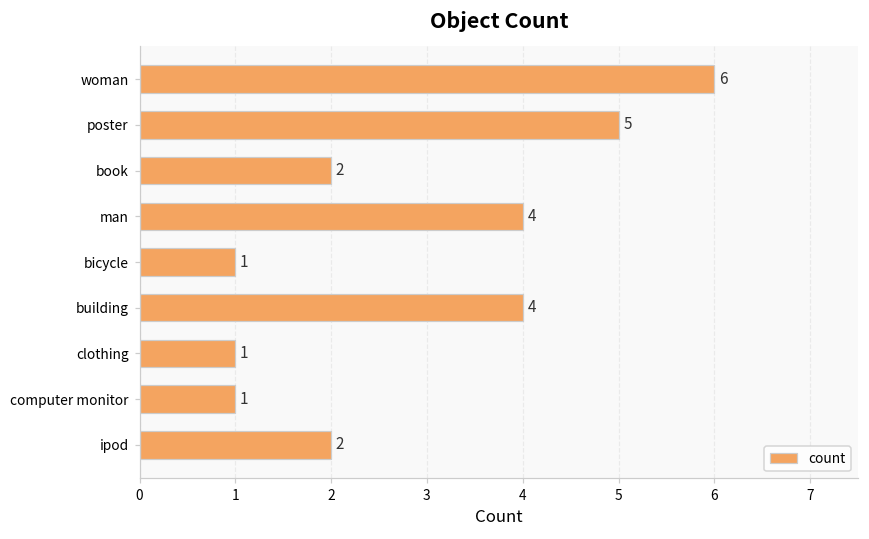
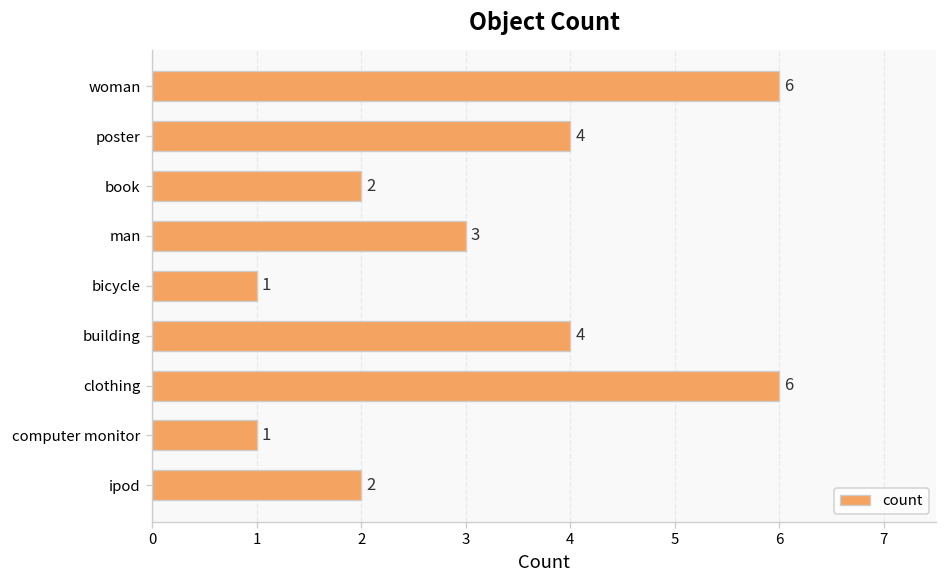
  {
    "woman": 6,
-   "poster": 5,
+   "poster": 4,
    "book": 2,
-   "man": 4,
+   "man": 3,
    "bicycle": 1,
    "building": 4,
-   "clothing": 1,
+   "clothing": 6,
    "computer monitor": 1,
    "ipod": 2
  }
